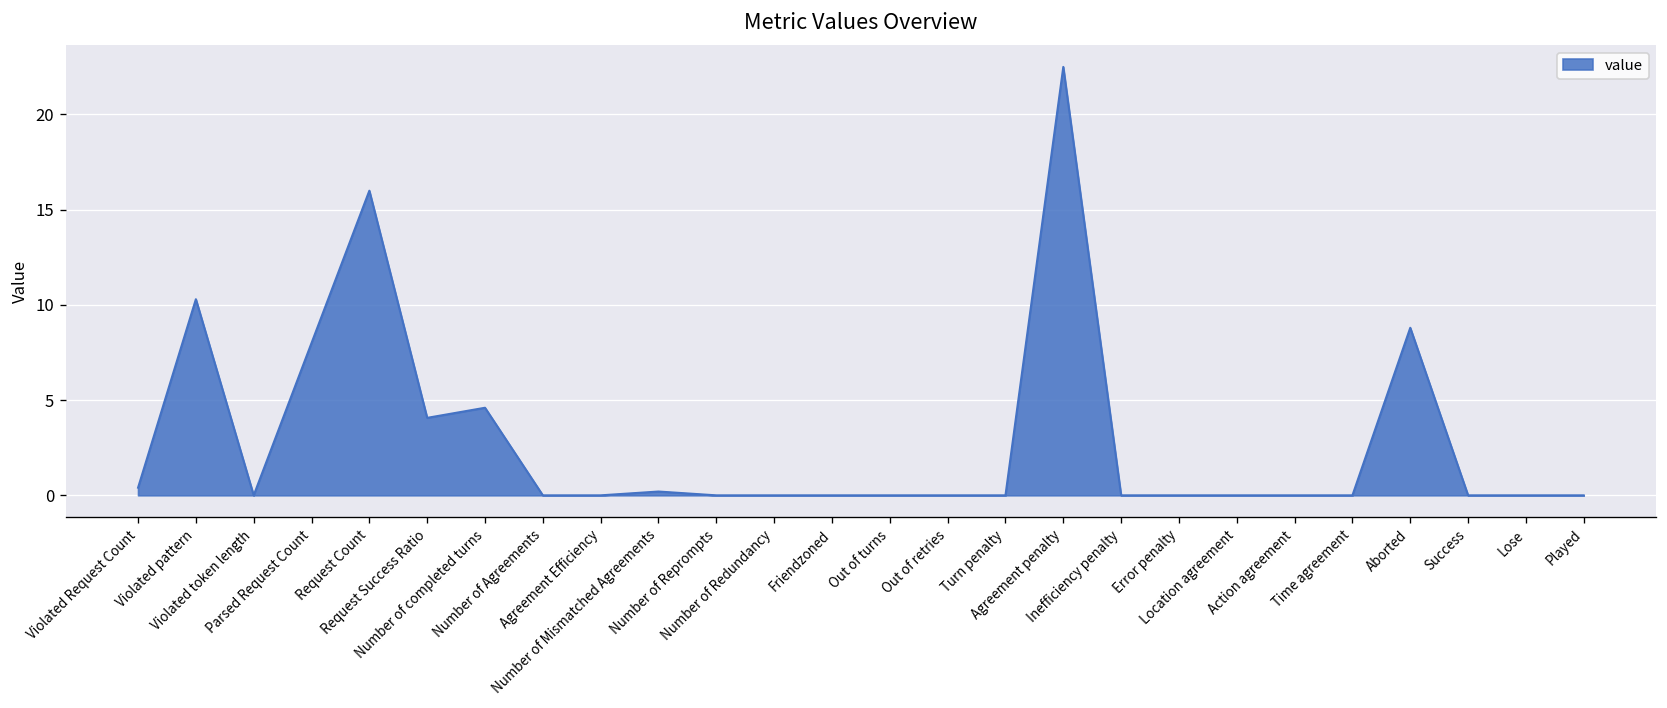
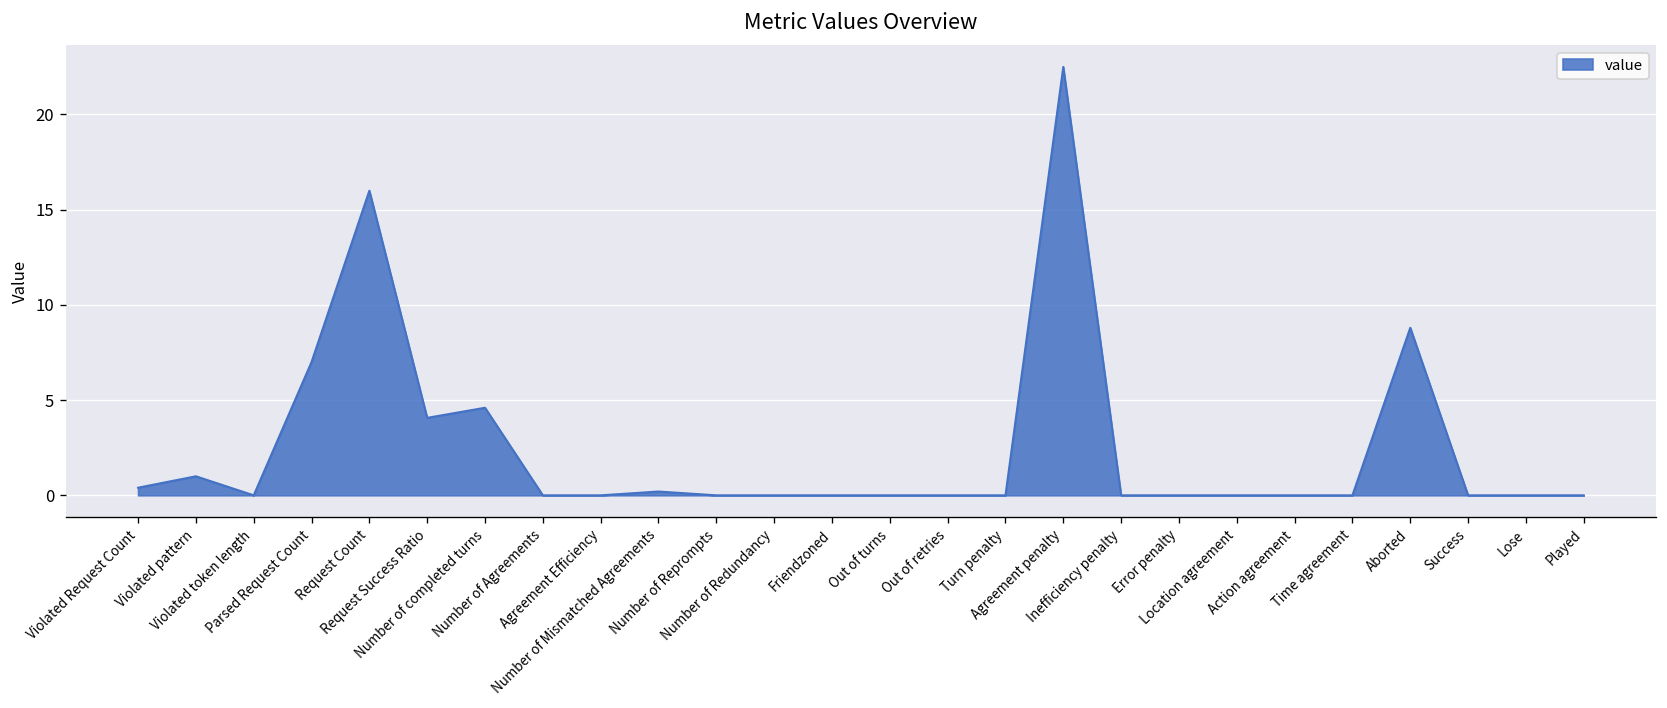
  {
    "Violated Request Count": 0.4,
-   "Violated pattern": 10.3,
+   "Violated pattern": 1.0,
    "Violated token length": 0.0,
-   "Parsed Request Count": 8,
+   "Parsed Request Count": 7,
    "Request Count": 16.0,
    "Request Success Ratio": 4.1,
    "Number of completed turns": 4.6,
    "Number of Agreements": 0.0,
    "Agreement Efficiency": 0.0,
    "Number of Mismatched Agreements": 0.2,
    "Number of Reprompts": 0.0,
    "Number of Redundancy": 0.0,
    "Friendzoned": 0.0,
    "Out of turns": 0.0,
    "Out of retries": 0.0,
    "Turn penalty": 0.0,
    "Agreement penalty": 22.5,
    "Inefficiency penalty": 0.0,
    "Error penalty": 0.0,
    "Location agreement": 0.0,
    "Action agreement": 0.0,
    "Time agreement": 0.0,
    "Aborted": 8.8,
    "Success": 0.0,
    "Lose": 0.0,
    "Played": 0.0
  }
